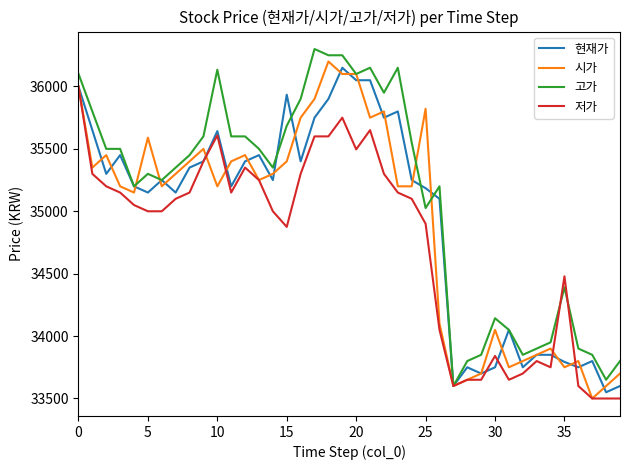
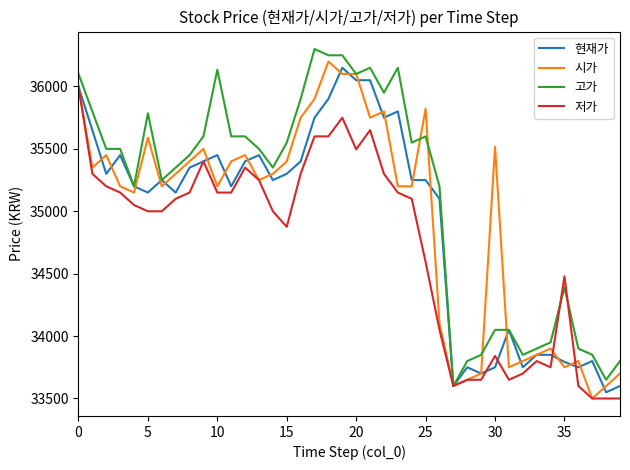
  {
    "현재가": {
      "5": 35150,
-     "10": 35640,
-     "15": 35930,
+     "10": 35450,
+     "15": 35300,
      "20": 36050,
-     "25": 35190,
+     "25": 35250,
      "30": 33750,
      "35": 33790
    },
    "시가": {
      "5": 35590,
      "10": 35200,
      "15": 35400,
      "25": 35820,
-     "30": 34050,
+     "30": 35520,
      "35": 33750
    },
    "고가": {
      "0": 36100,
-     "5": 35300,
+     "5": 35790,
      "10": 36130,
-     "15": 35690,
-     "25": 35030,
-     "30": 34140,
+     "15": 35550,
+     "25": 35600,
+     "30": 34050,
      "35": 34390
    },
    "저가": {
      "5": 35000,
-     "10": 35610,
+     "10": 35150,
      "15": 34880,
      "20": 35500,
-     "25": 34900,
+     "25": 34590,
      "30": 33840,
      "35": 34480
    }
  }
